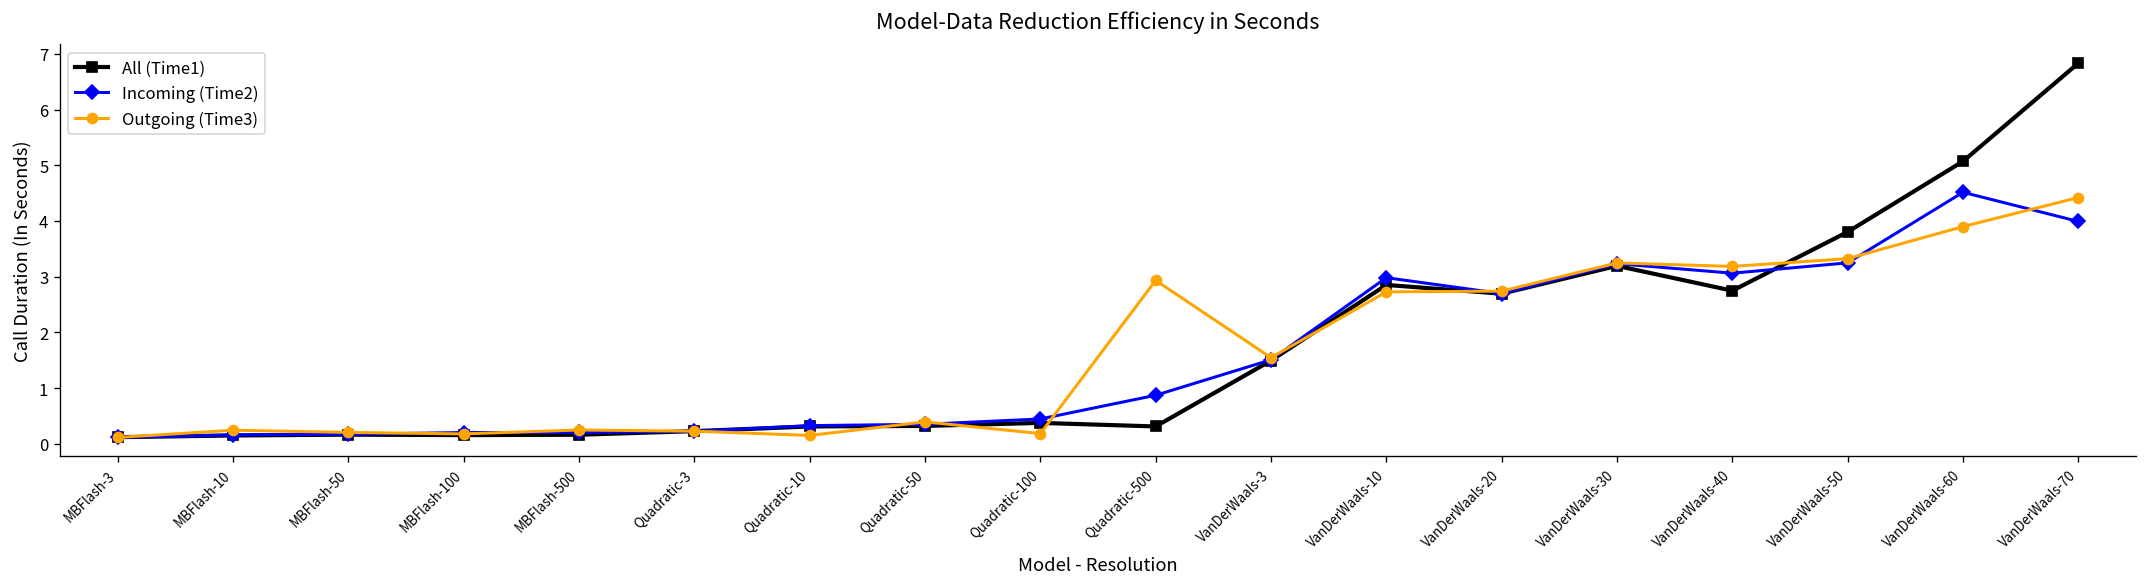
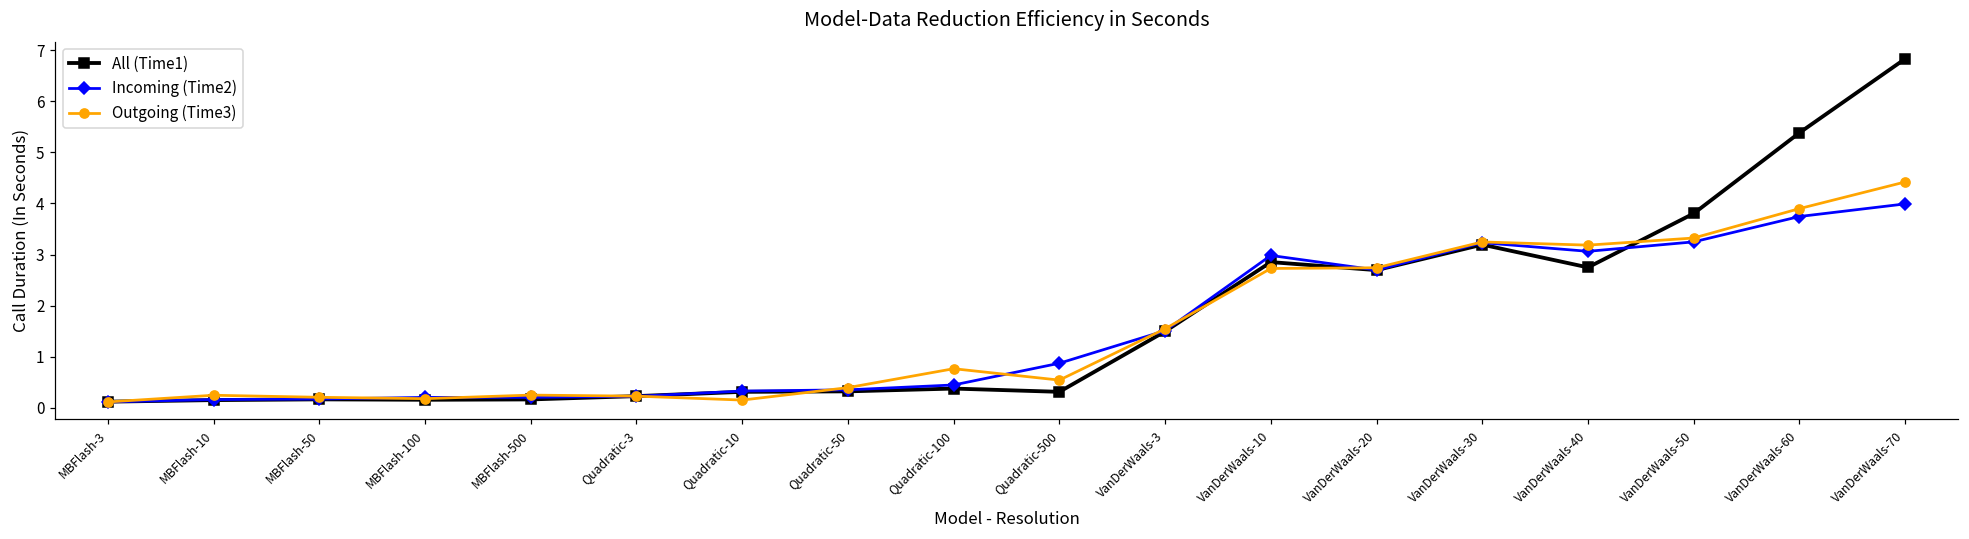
  {
    "All (Time1)": {
      "Quadratic-100": 0.4,
      "Quadratic-500": 0.3,
      "VanDerWaals-10": 2.9,
      "VanDerWaals-40": 2.7,
      "VanDerWaals-50": 3.8,
-     "VanDerWaals-60": 5.1,
+     "VanDerWaals-60": 5.4,
      "VanDerWaals-70": 6.8
    },
    "Incoming (Time2)": {
      "Quadratic-100": 0.4,
      "Quadratic-500": 0.9,
      "VanDerWaals-10": 3.0,
      "VanDerWaals-40": 3.1,
      "VanDerWaals-50": 3.2,
-     "VanDerWaals-60": 4.5,
+     "VanDerWaals-60": 3.7,
      "VanDerWaals-70": 4.0
    },
    "Outgoing (Time3)": {
      "MBFlash-10": 0.2,
      "Quadratic-10": 0.2,
-     "Quadratic-100": 0.2,
-     "Quadratic-500": 2.9,
+     "Quadratic-100": 0.8,
+     "Quadratic-500": 0.5,
      "VanDerWaals-10": 2.7,
      "VanDerWaals-40": 3.2,
      "VanDerWaals-50": 3.3,
      "VanDerWaals-60": 3.9,
      "VanDerWaals-70": 4.4
    }
  }
